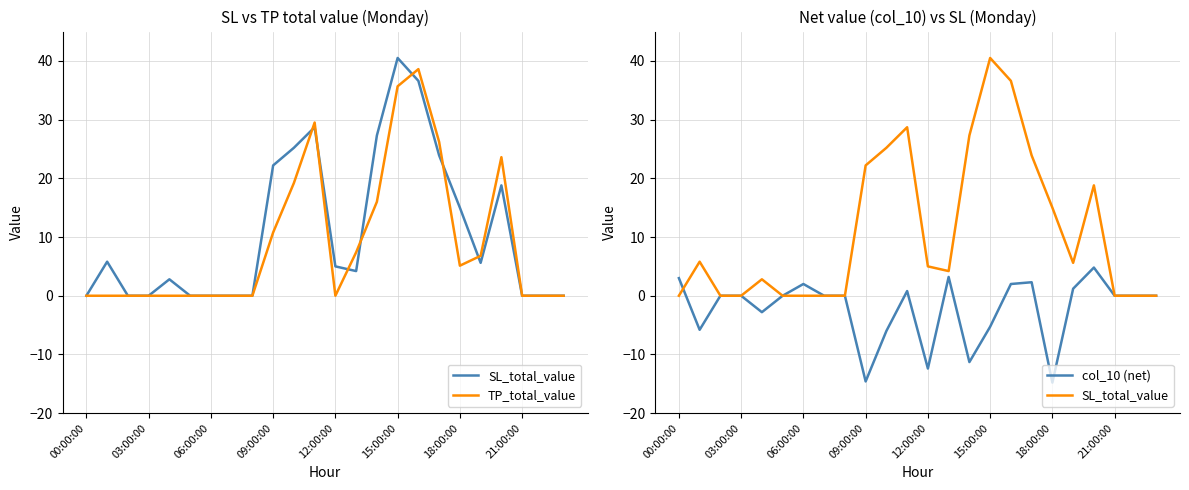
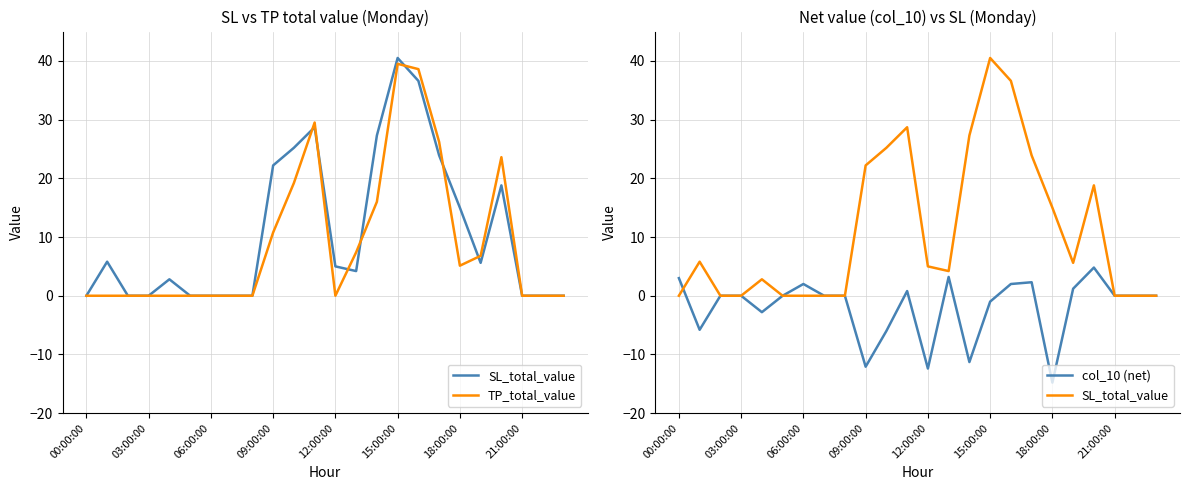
  {
    "SL vs TP total value (Monday)": {
      "TP_total_value": {
        "09:00:00": 11,
        "12:00:00": 0,
-       "15:00:00": 36,
+       "15:00:00": 40,
        "18:00:00": 5
      }
    },
    "Net value (col_10) vs SL (Monday)": {
      "col_10 (net)": {
        "00:00:00": 3,
        "06:00:00": 2,
-       "09:00:00": -15,
+       "09:00:00": -12,
        "12:00:00": -12,
-       "15:00:00": -5
+       "15:00:00": -1
      },
      "SL_total_value": {
        "00:00:00": 0,
        "06:00:00": 0,
        "09:00:00": 22,
        "12:00:00": 5,
        "15:00:00": 40,
        "18:00:00": 15
      }
    }
  }
